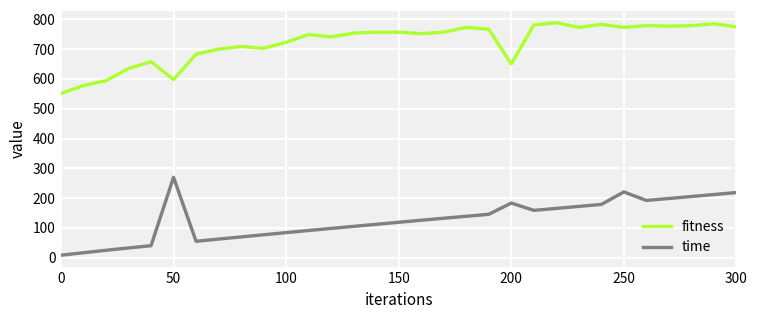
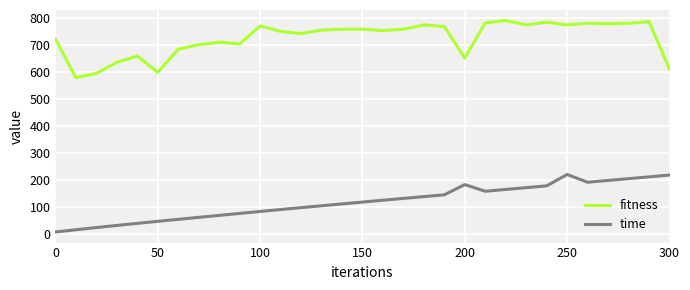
  {
    "fitness": {
-     "0": 550,
+     "0": 720,
      "50": 600,
-     "100": 720,
+     "100": 770,
      "150": 760,
      "200": 650,
      "250": 770,
-     "300": 780
+     "300": 610
    },
    "time": {
      "0": 10,
-     "50": 270,
+     "50": 50,
      "100": 80,
      "150": 120,
      "200": 180,
      "250": 220,
      "300": 220
    }
  }
